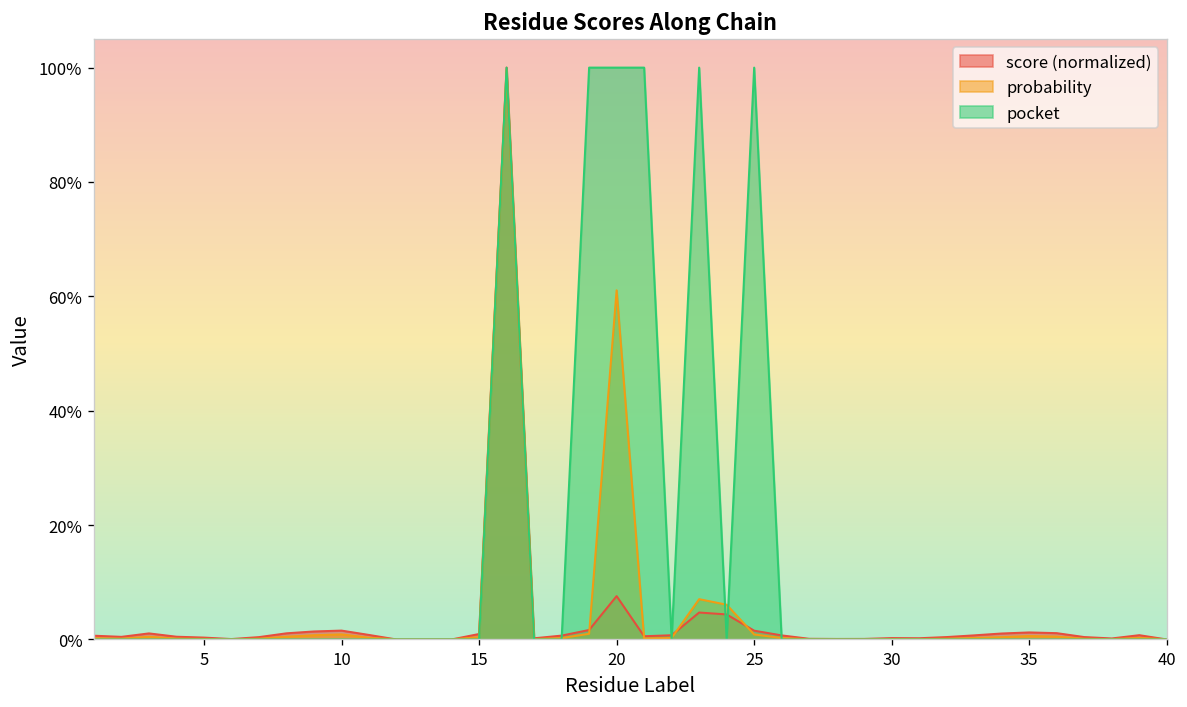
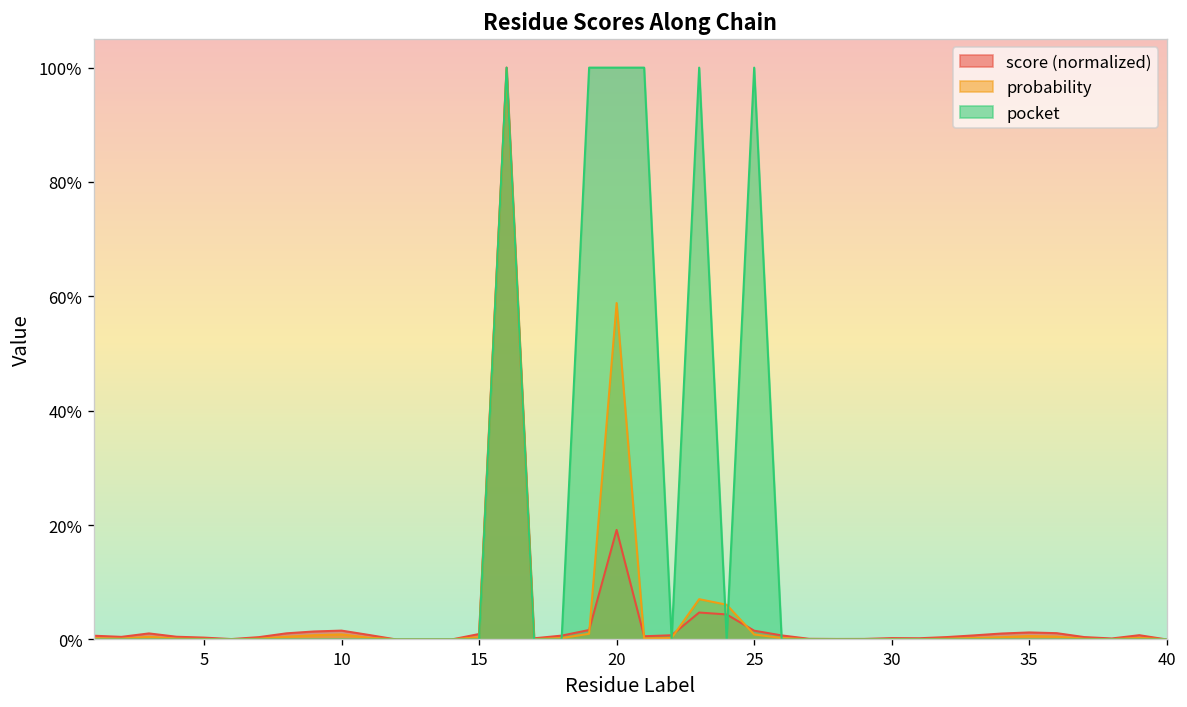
  {
    "score (normalized)": {
      "10": "2%",
      "15": "1%",
-     "20": "8%",
+     "20": "19%",
      "25": "2%",
      "35": "1%"
    },
    "probability": {
      "10": "1%",
-     "20": "61%",
+     "20": "59%",
      "25": "1%",
      "35": "1%"
    },
    "pocket": {
      "10": "0%",
      "20": "100%",
      "25": "100%",
      "35": "0%"
    }
  }
